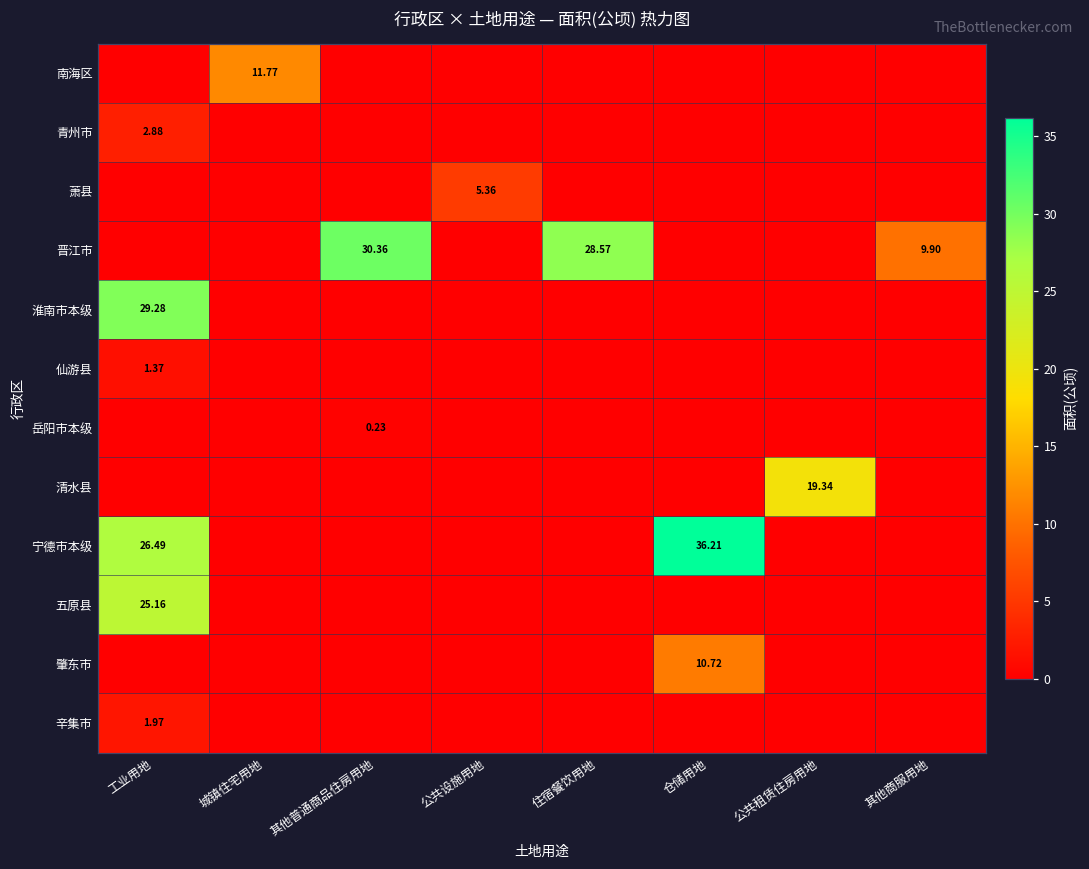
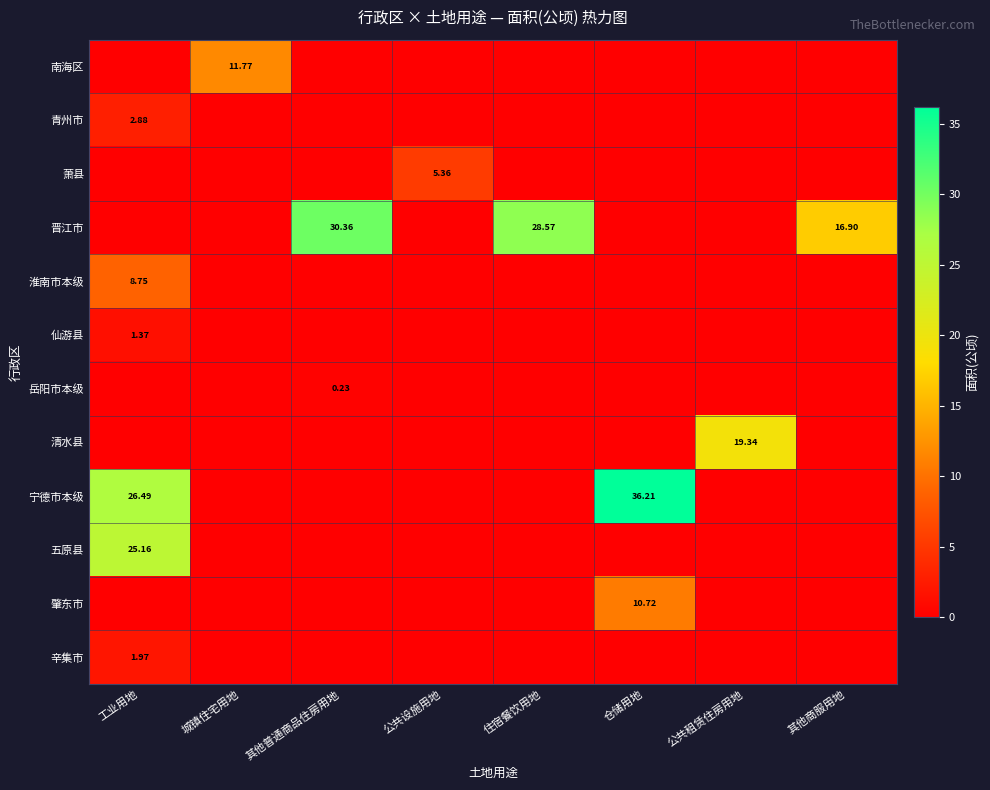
  {
    "南海区": {
      "城镇住宅用地": 11.77
    },
    "青州市": {
      "工业用地": 2.88
    },
    "萧县": {
      "公共设施用地": 5.36
    },
    "晋江市": {
      "其他普通商品住房用地": 30.36,
      "住宿餐饮用地": 28.57,
-     "其他商服用地": 9.90
+     "其他商服用地": 16.90
    },
    "淮南市本级": {
-     "工业用地": 29.28
+     "工业用地": 8.75
    },
    "仙游县": {
      "工业用地": 1.37
    },
    "岳阳市本级": {
      "其他普通商品住房用地": 0.23
    },
    "清水县": {
      "公共租赁住房用地": 19.34
    },
    "宁德市本级": {
      "工业用地": 26.49,
      "仓储用地": 36.21
    },
    "五原县": {
      "工业用地": 25.16
    },
    "肇东市": {
      "仓储用地": 10.72
    },
    "辛集市": {
      "工业用地": 1.97
    }
  }
